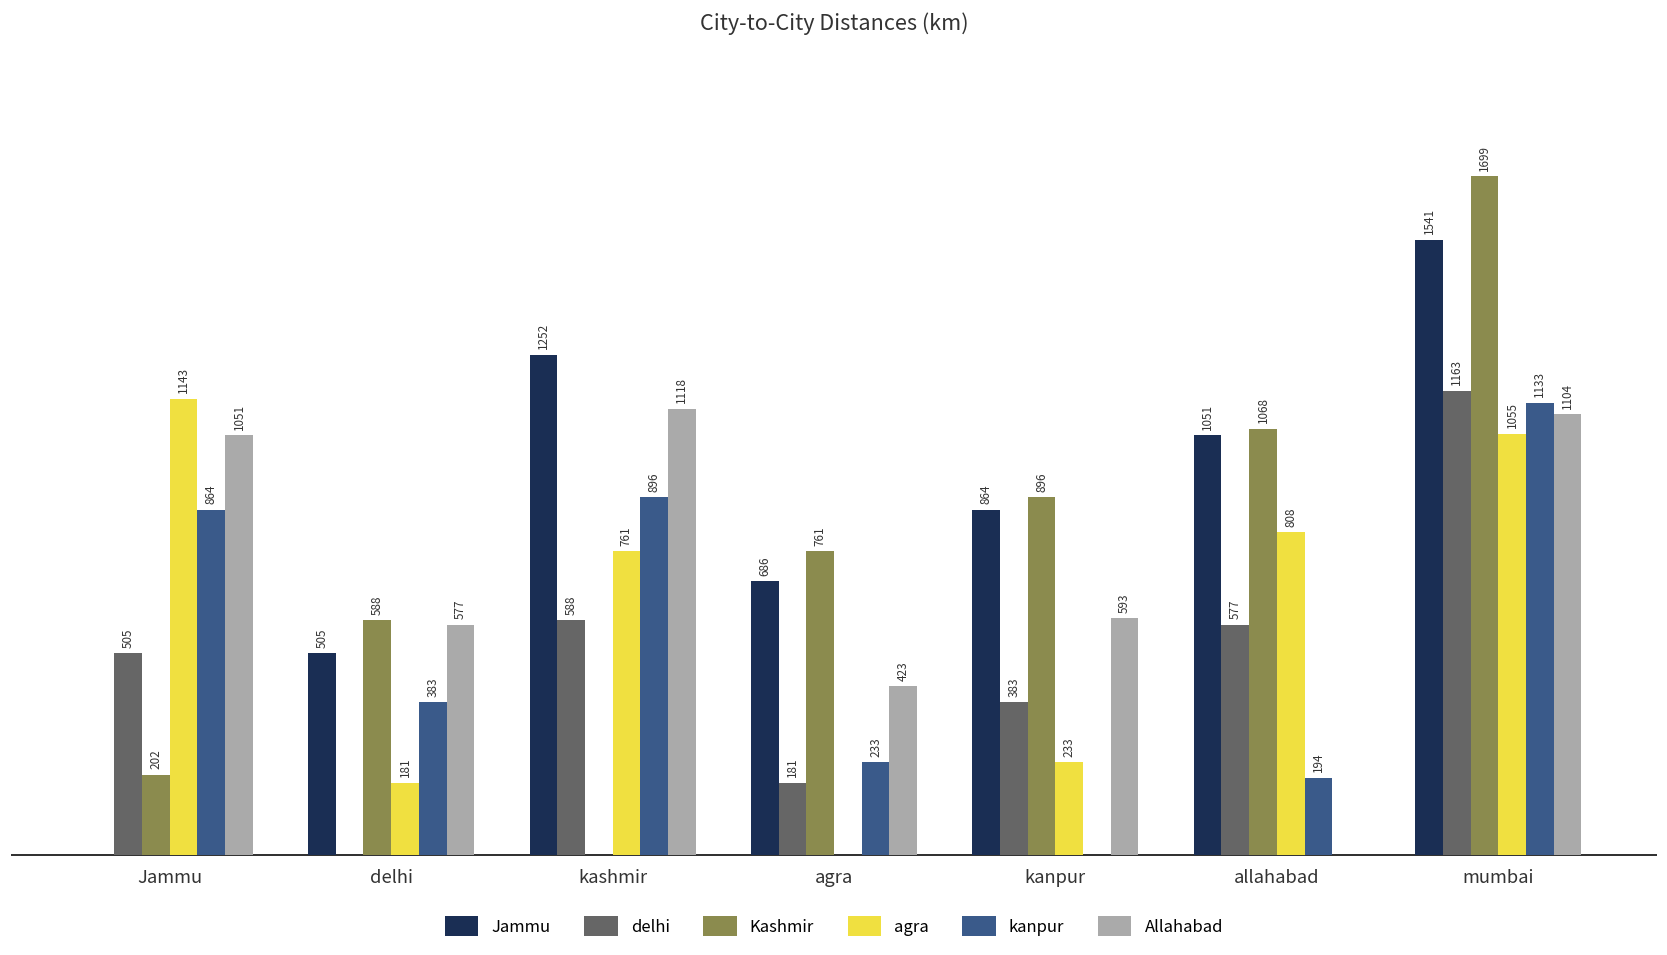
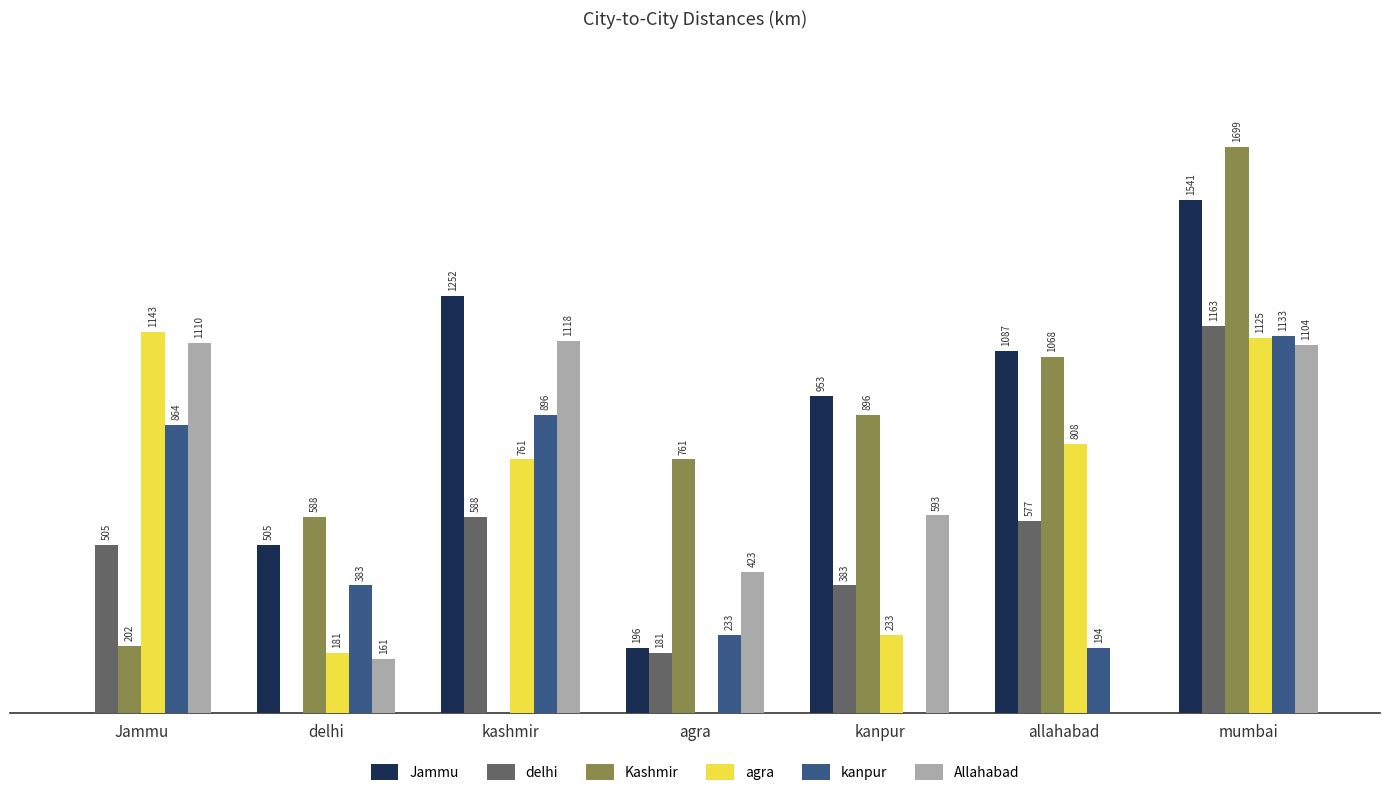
  {
    "Jammu": {
      "delhi": 505,
      "kashmir": 1252,
-     "agra": 686,
-     "kanpur": 864,
-     "allahabad": 1051,
+     "agra": 196,
+     "kanpur": 953,
+     "allahabad": 1087,
      "mumbai": 1541
    },
    "agra": {
      "Jammu": 1143,
      "delhi": 181,
      "kashmir": 761,
      "kanpur": 233,
      "allahabad": 808,
-     "mumbai": 1055
+     "mumbai": 1125
    },
    "Allahabad": {
-     "Jammu": 1051,
-     "delhi": 577,
+     "Jammu": 1110,
+     "delhi": 161,
      "kashmir": 1118,
      "agra": 423,
      "kanpur": 593,
      "mumbai": 1104
    }
  }
